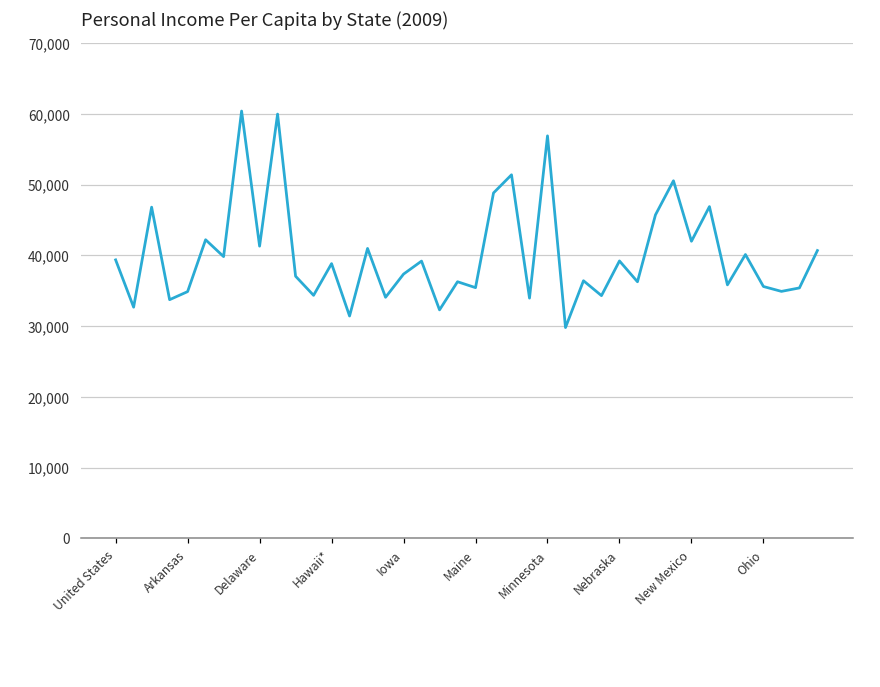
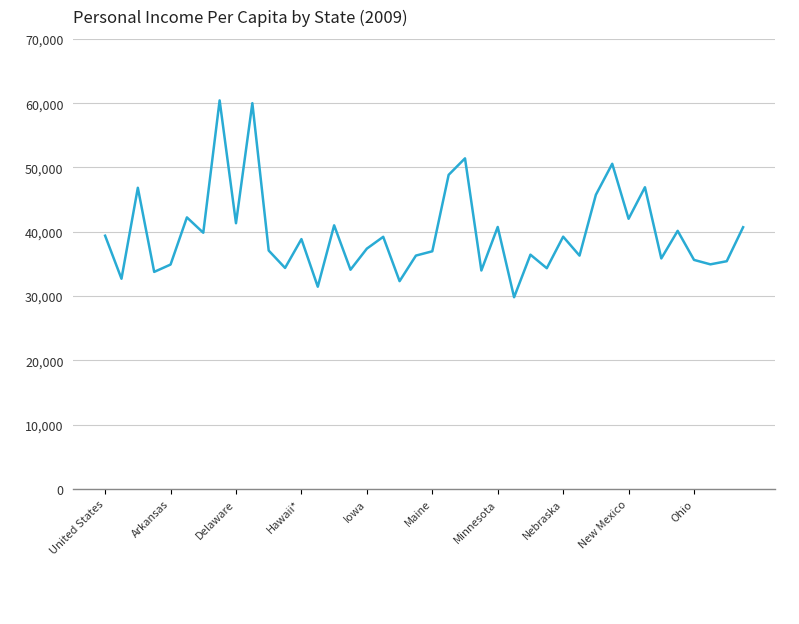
  {
    "United States": "39,000",
    "Arkansas": "35,000",
    "Delaware": "41,000",
    "Hawaii*": "39,000",
    "Iowa": "37,000",
-   "Maine": "35,000",
-   "Minnesota": "57,000",
+   "Maine": "37,000",
+   "Minnesota": "41,000",
    "Nebraska": "39,000",
    "New Mexico": "42,000",
    "Ohio": "36,000"
  }
